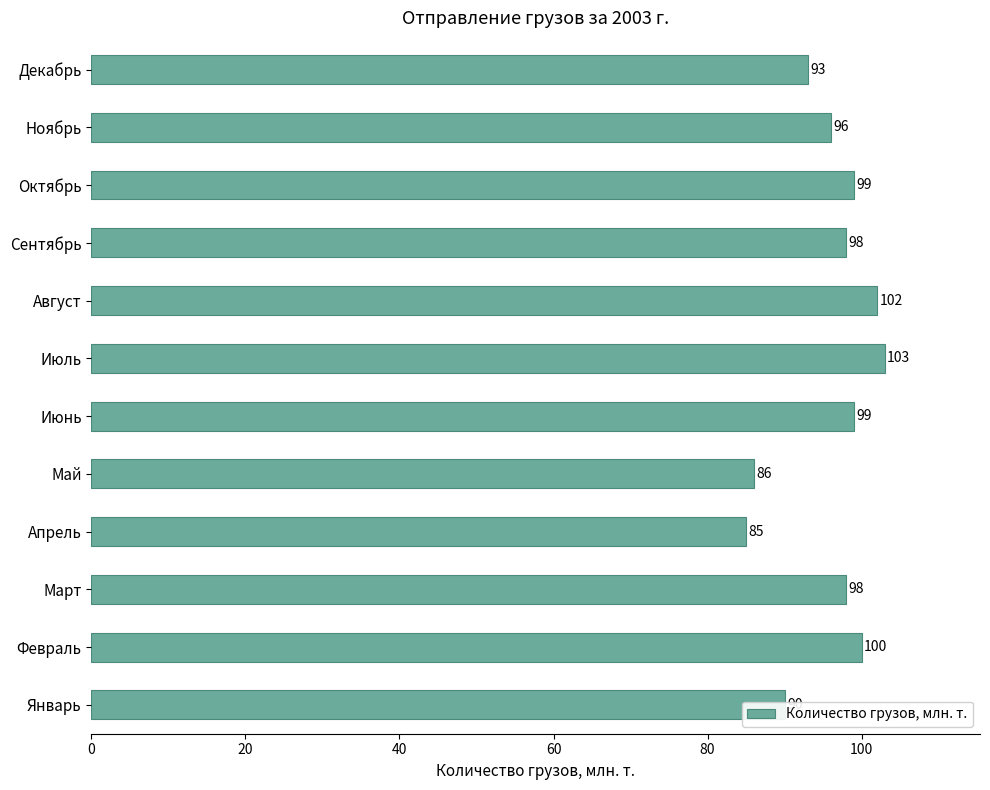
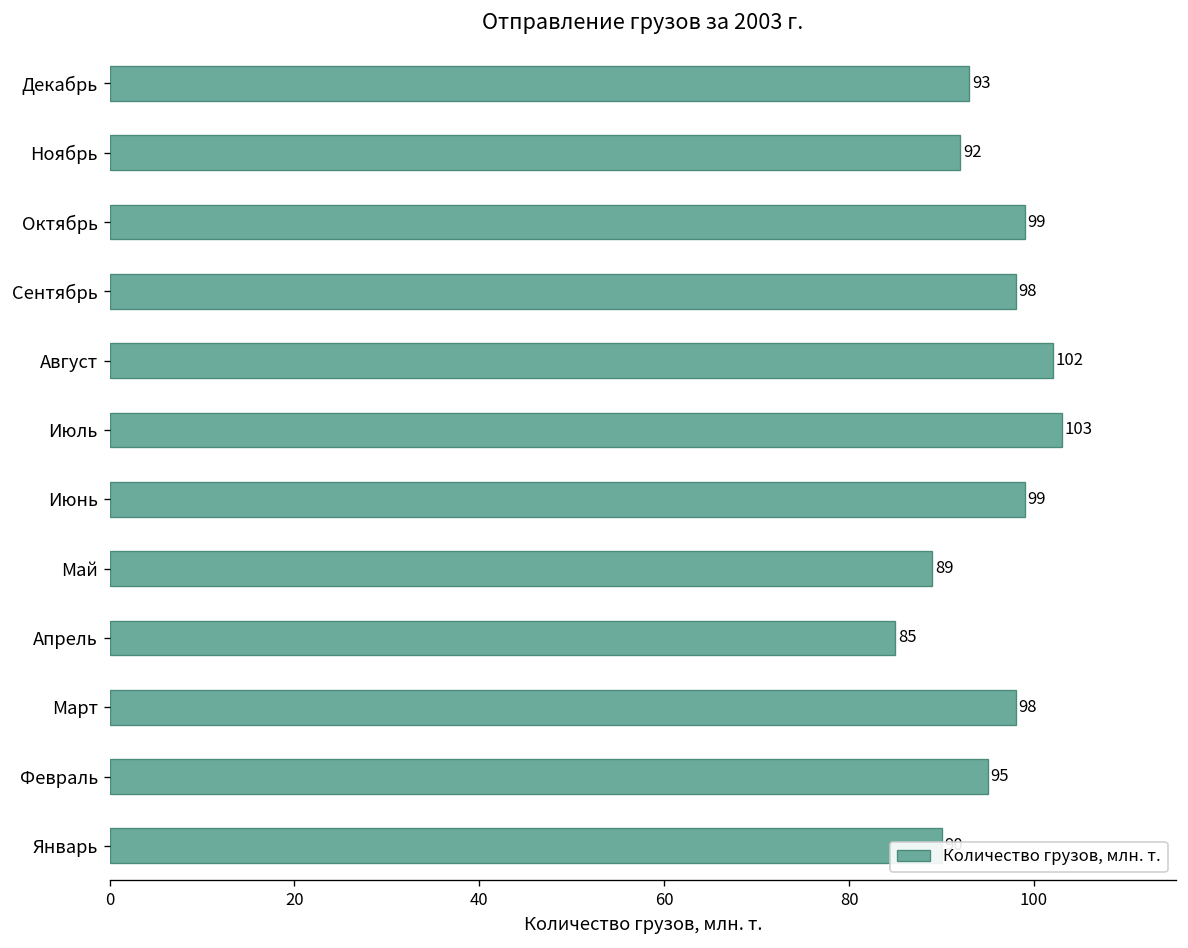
  {
    "Декабрь": 93,
-   "Ноябрь": 96,
+   "Ноябрь": 92,
    "Октябрь": 99,
    "Сентябрь": 98,
    "Август": 102,
    "Июль": 103,
    "Июнь": 99,
-   "Май": 86,
+   "Май": 89,
    "Апрель": 85,
    "Март": 98,
-   "Февраль": 100
+   "Февраль": 95
  }
